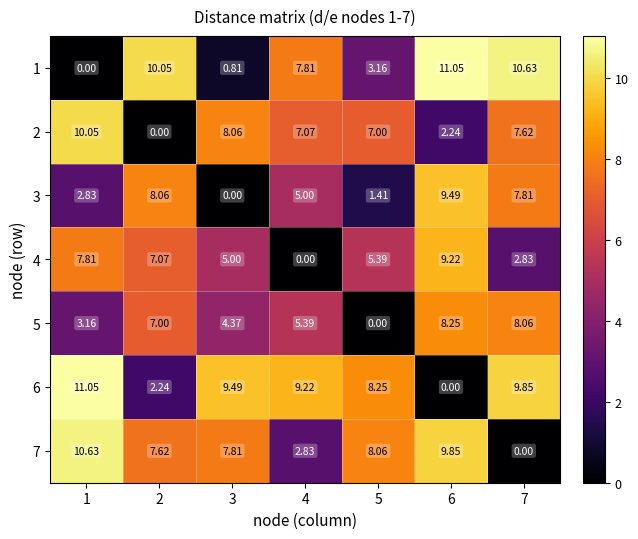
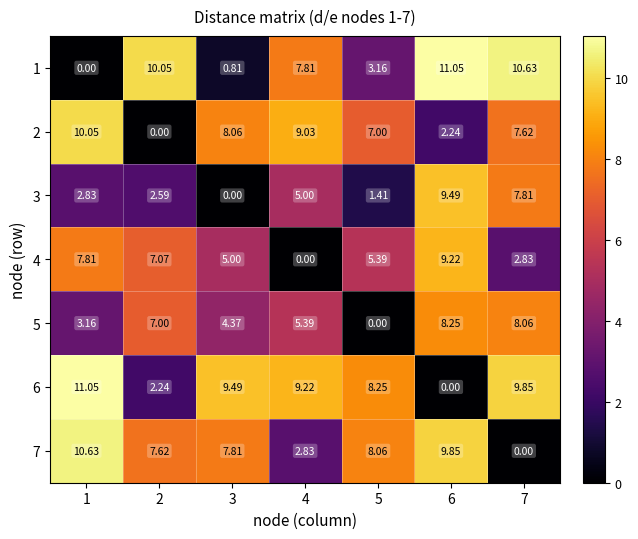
  {
    "2": {
-     "4": 7.07
+     "4": 9.03
    },
    "3": {
-     "2": 8.06
+     "2": 2.59
    }
  }
